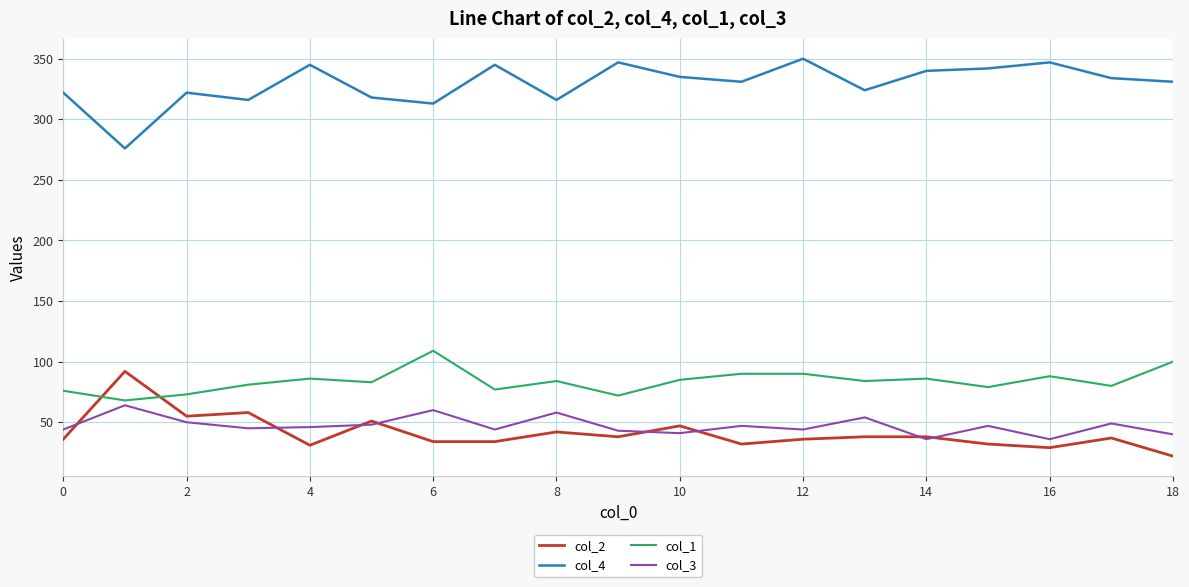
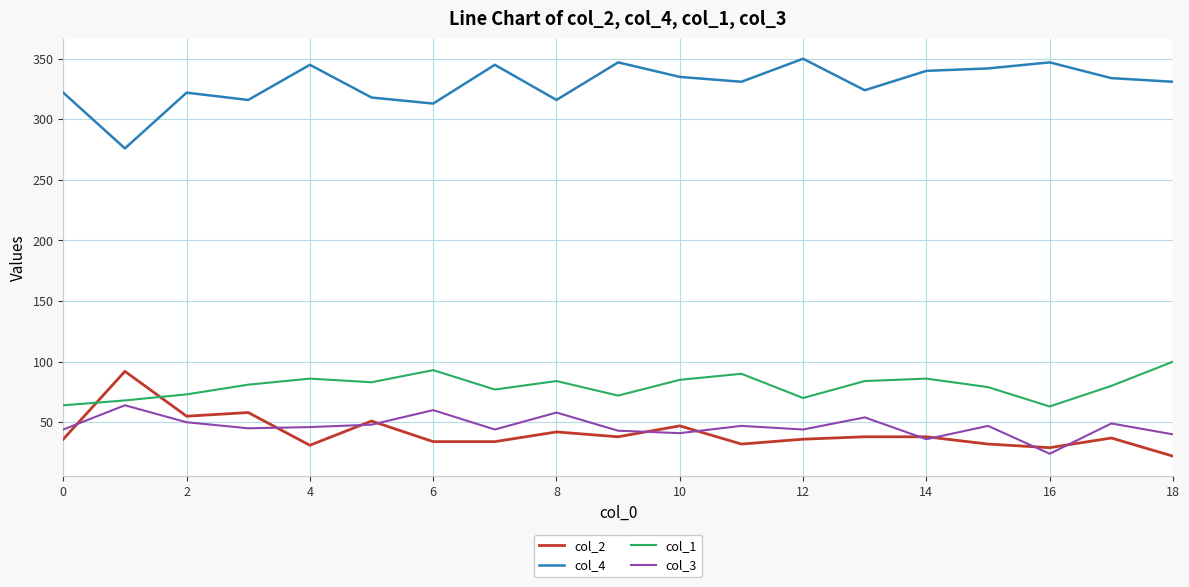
  {
    "col_2": {
      "0": 36,
      "2": 55,
      "4": 31,
      "6": 34,
      "8": 42,
      "10": 47,
      "12": 36,
      "16": 29,
      "18": 22
    },
    "col_4": {
      "0": 322,
      "2": 322,
      "4": 345,
      "6": 313,
      "8": 316,
      "10": 335,
      "12": 350,
      "14": 340,
      "16": 347,
      "18": 331
    },
    "col_1": {
-     "0": 76,
+     "0": 64,
      "2": 73,
      "4": 86,
-     "6": 109,
+     "6": 93,
      "8": 84,
      "10": 85,
-     "12": 90,
+     "12": 70,
      "14": 86,
-     "16": 88,
+     "16": 63,
      "18": 100
    },
    "col_3": {
      "0": 44,
      "2": 50,
      "4": 46,
      "6": 60,
      "8": 58,
      "10": 41,
      "12": 44,
-     "16": 36,
+     "16": 24,
      "18": 40
    }
  }
